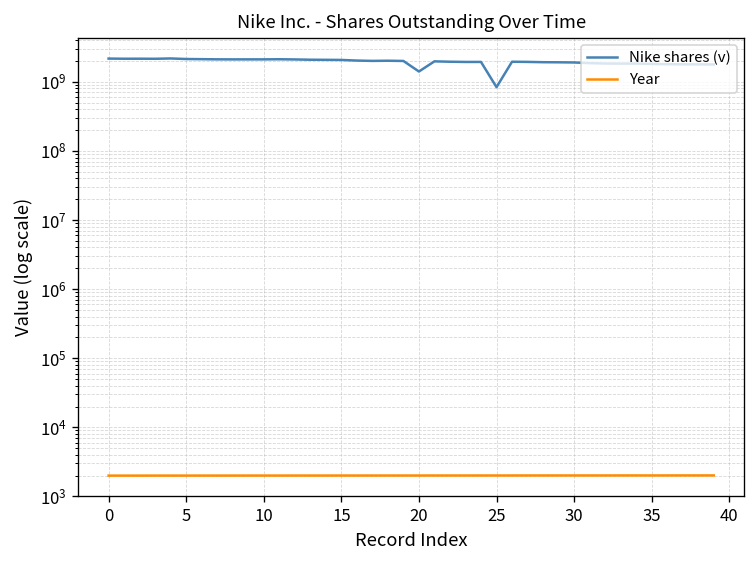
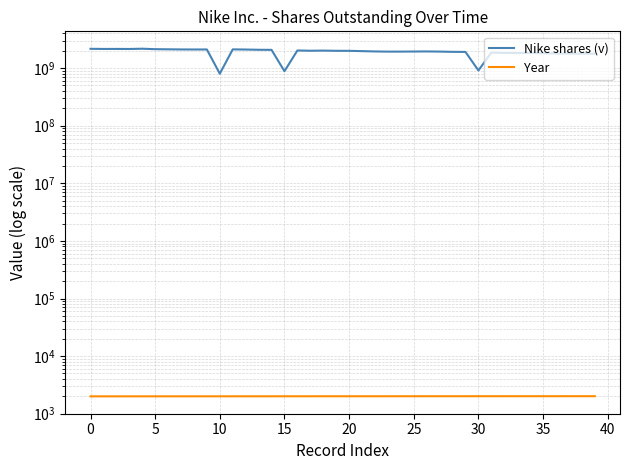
  {
    "Nike shares (v)": {
      "0": 2200000000,
      "5": 2100000000,
-     "10": 2100000000,
-     "15": 2100000000,
-     "20": 1400000000,
-     "25": 800000000,
-     "30": 1900000000
+     "10": 800000000,
+     "15": 900000000,
+     "20": 2000000000,
+     "25": 1900000000,
+     "30": 900000000
    },
    "Year": {
      "0": 2000,
      "5": 2000,
      "10": 2000,
      "15": 2000,
      "20": 2000,
      "25": 2000,
      "30": 2000,
      "35": 2000
    }
  }
